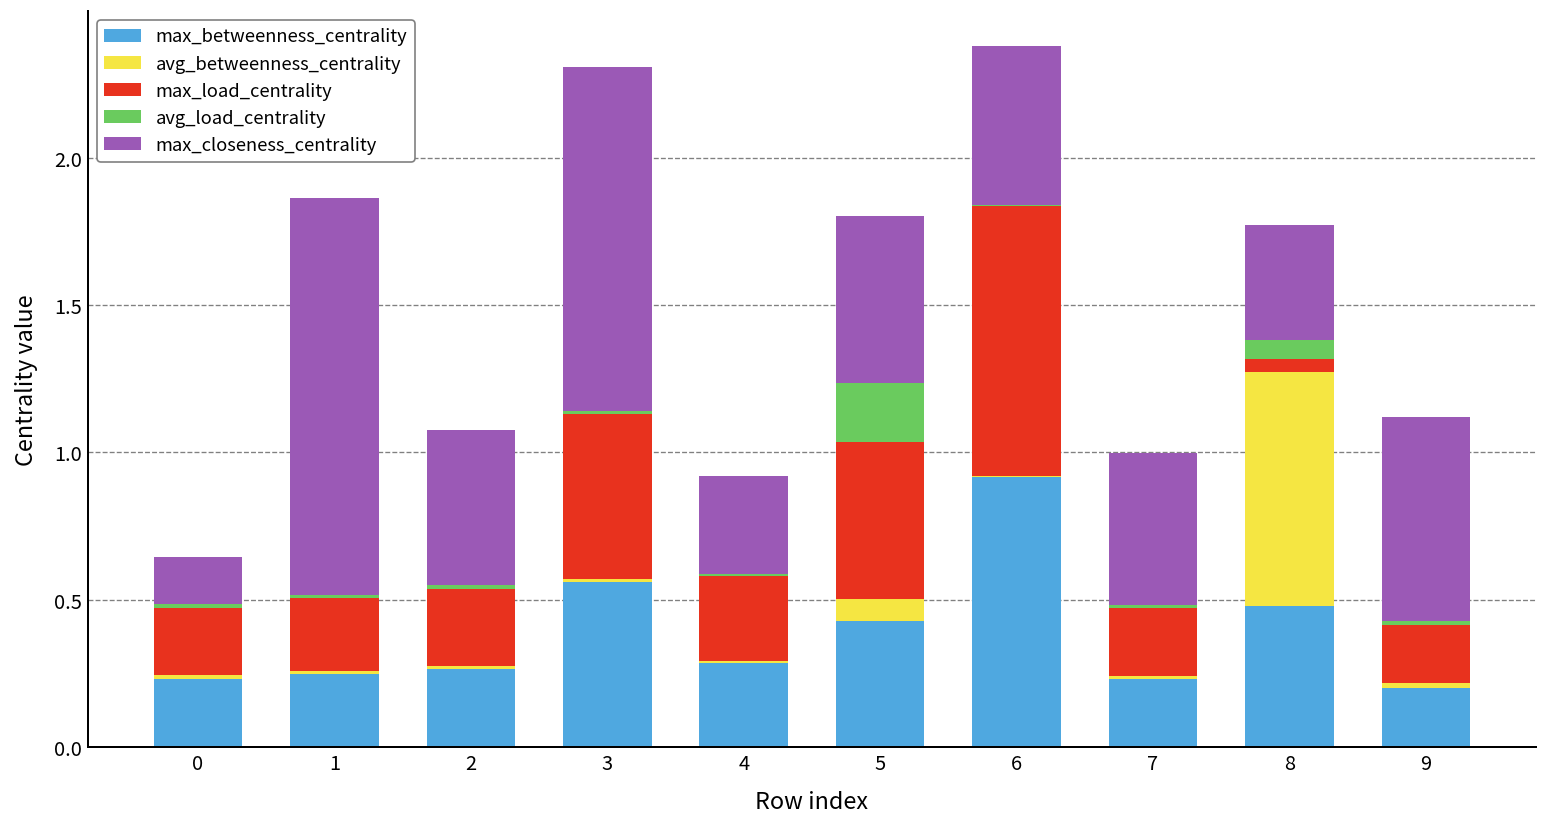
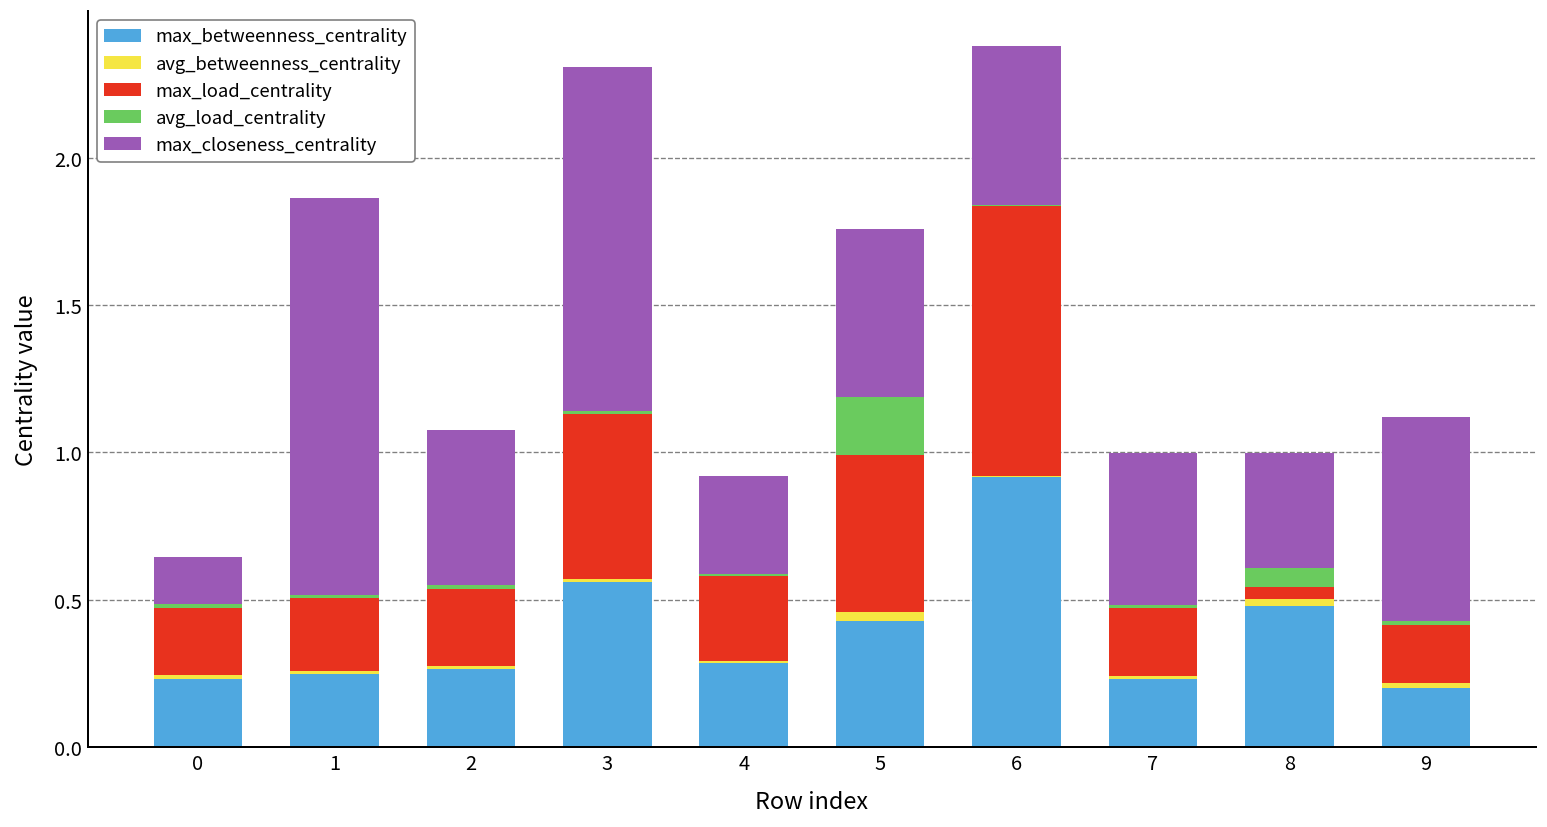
  {
    "max_betweenness_centrality": {
      "0": 0.23,
      "1": 0.25,
      "2": 0.26,
      "3": 0.56,
      "4": 0.29,
      "5": 0.43,
      "6": 0.92,
      "7": 0.23,
      "8": 0.48,
      "9": 0.20
    },
    "avg_betweenness_centrality": {
      "0": 0.01,
      "2": 0.01,
-     "5": 0.08,
-     "8": 0.79,
+     "5": 0.03,
+     "8": 0.02,
      "9": 0.02
    },
    "max_load_centrality": {
      "0": 0.23,
      "1": 0.25,
      "2": 0.26,
      "3": 0.56,
      "4": 0.29,
      "5": 0.53,
      "6": 0.92,
      "7": 0.23,
      "8": 0.04,
      "9": 0.20
    },
    "avg_load_centrality": {
      "0": 0.01,
      "2": 0.01,
      "5": 0.20,
      "8": 0.06,
      "9": 0.02
    },
    "max_closeness_centrality": {
      "0": 0.16,
      "1": 1.35,
      "2": 0.52,
      "3": 1.17,
      "4": 0.33,
      "5": 0.57,
      "6": 0.54,
      "7": 0.52,
      "8": 0.39,
      "9": 0.69
    }
  }
